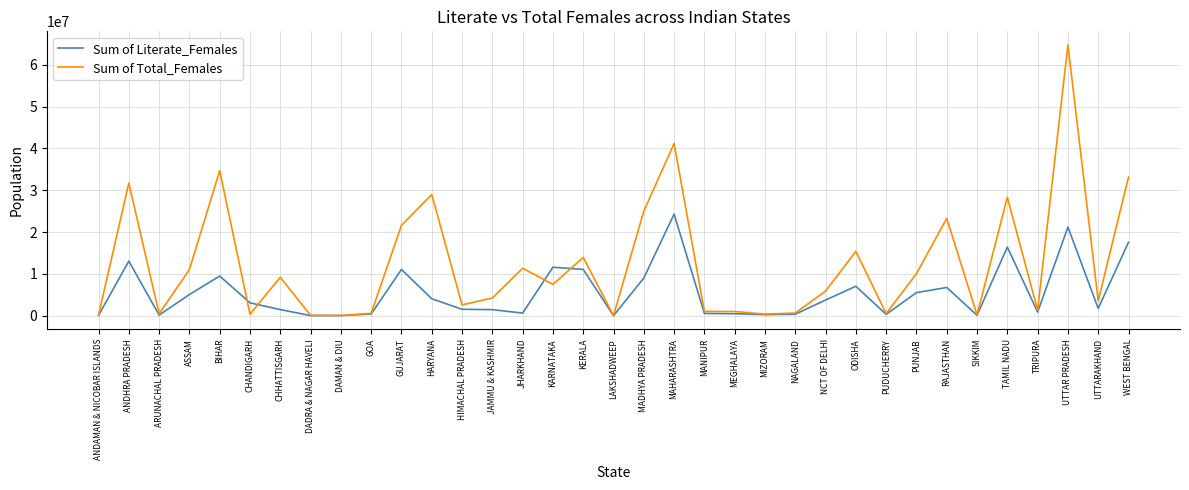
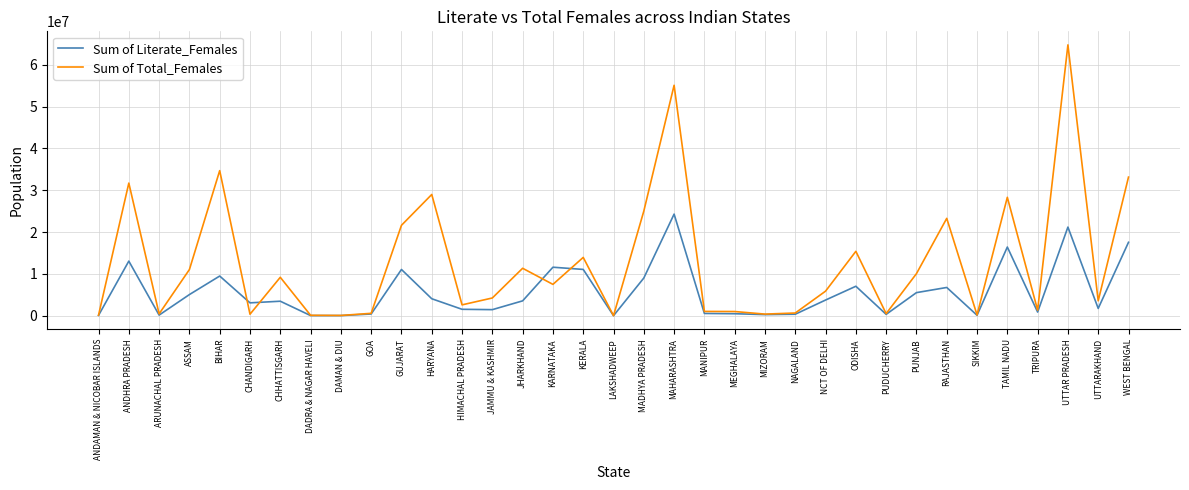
  {
    "Sum of Literate_Females": {
      "ANDHRA PRADESH": 13000000,
      "ASSAM": 5000000,
      "BIHAR": 9000000,
      "CHANDIGARH": 3000000,
-     "CHHATTISGARH": 1000000,
+     "CHHATTISGARH": 3000000,
      "GUJARAT": 11000000,
      "HARYANA": 4000000,
      "HIMACHAL PRADESH": 2000000,
      "JAMMU & KASHMIR": 1000000,
-     "JHARKHAND": 1000000,
+     "JHARKHAND": 4000000,
      "KARNATAKA": 12000000,
      "KERALA": 11000000,
      "MADHYA PRADESH": 9000000,
      "MAHARASHTRA": 24000000,
      "NCT OF DELHI": 4000000,
      "ODISHA": 7000000,
      "PUNJAB": 6000000,
      "RAJASTHAN": 7000000,
      "TAMIL NADU": 16000000,
      "UTTAR PRADESH": 21000000,
      "UTTARAKHAND": 2000000,
      "WEST BENGAL": 18000000
    },
    "Sum of Total_Females": {
      "ANDHRA PRADESH": 32000000,
      "ASSAM": 11000000,
      "BIHAR": 35000000,
      "CHANDIGARH": 0,
      "CHHATTISGARH": 9000000,
      "GUJARAT": 22000000,
      "HARYANA": 29000000,
      "HIMACHAL PRADESH": 3000000,
      "JAMMU & KASHMIR": 4000000,
      "JHARKHAND": 11000000,
      "KARNATAKA": 7000000,
      "KERALA": 14000000,
      "MADHYA PRADESH": 25000000,
-     "MAHARASHTRA": 41000000,
+     "MAHARASHTRA": 55000000,
      "NCT OF DELHI": 6000000,
      "ODISHA": 15000000,
      "PUNJAB": 10000000,
      "RAJASTHAN": 23000000,
      "TAMIL NADU": 28000000,
      "UTTAR PRADESH": 65000000,
      "UTTARAKHAND": 4000000,
      "WEST BENGAL": 33000000
    }
  }
